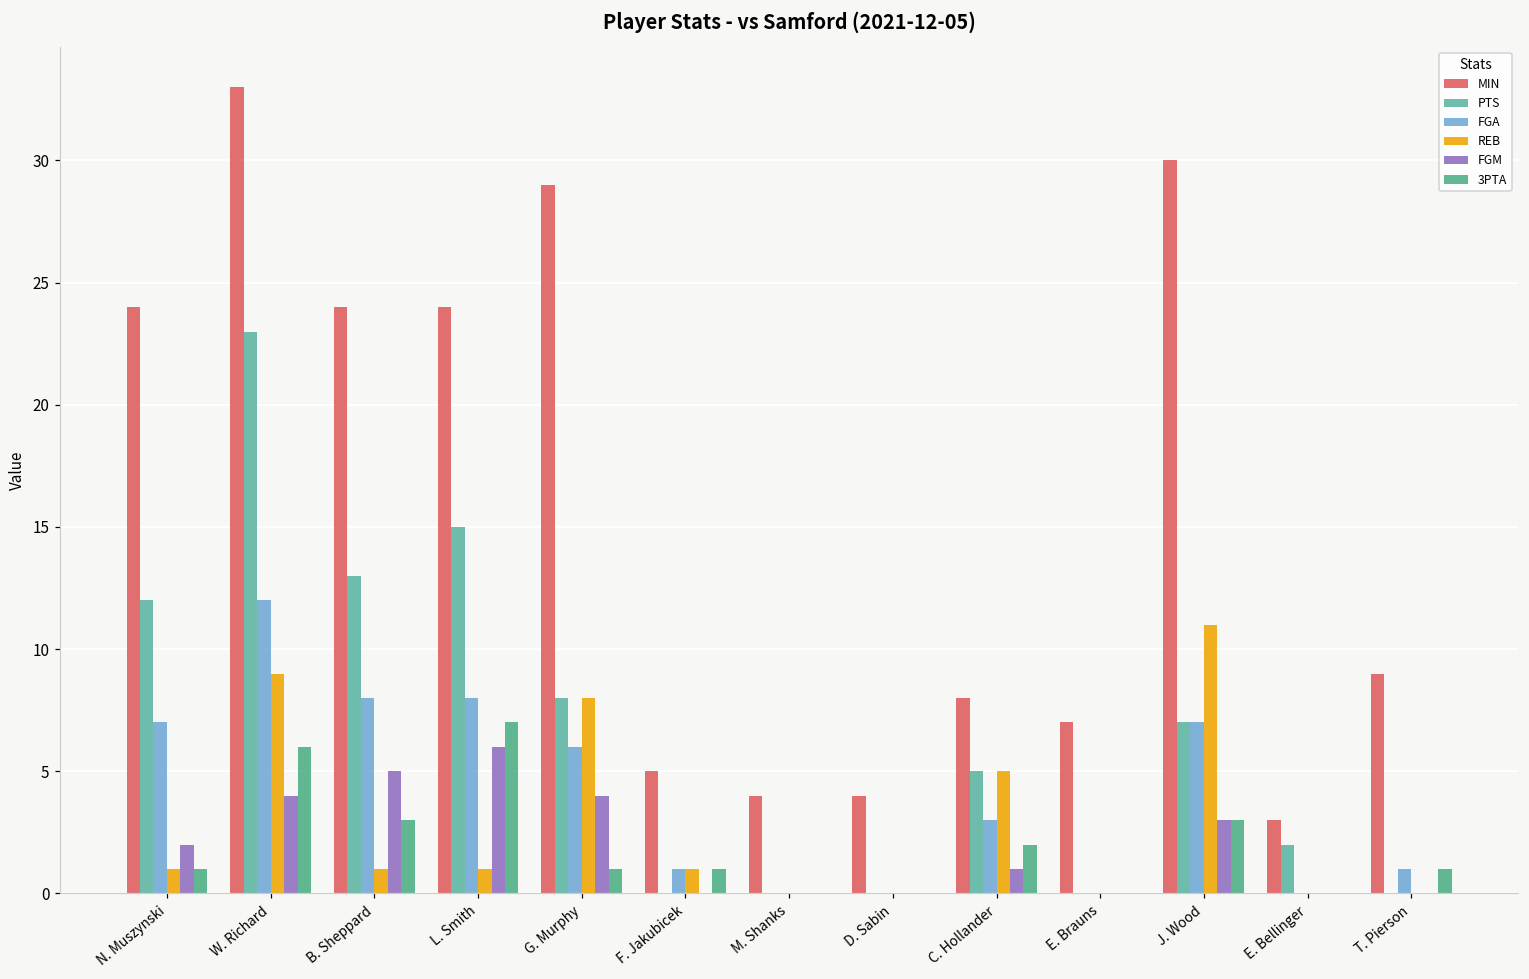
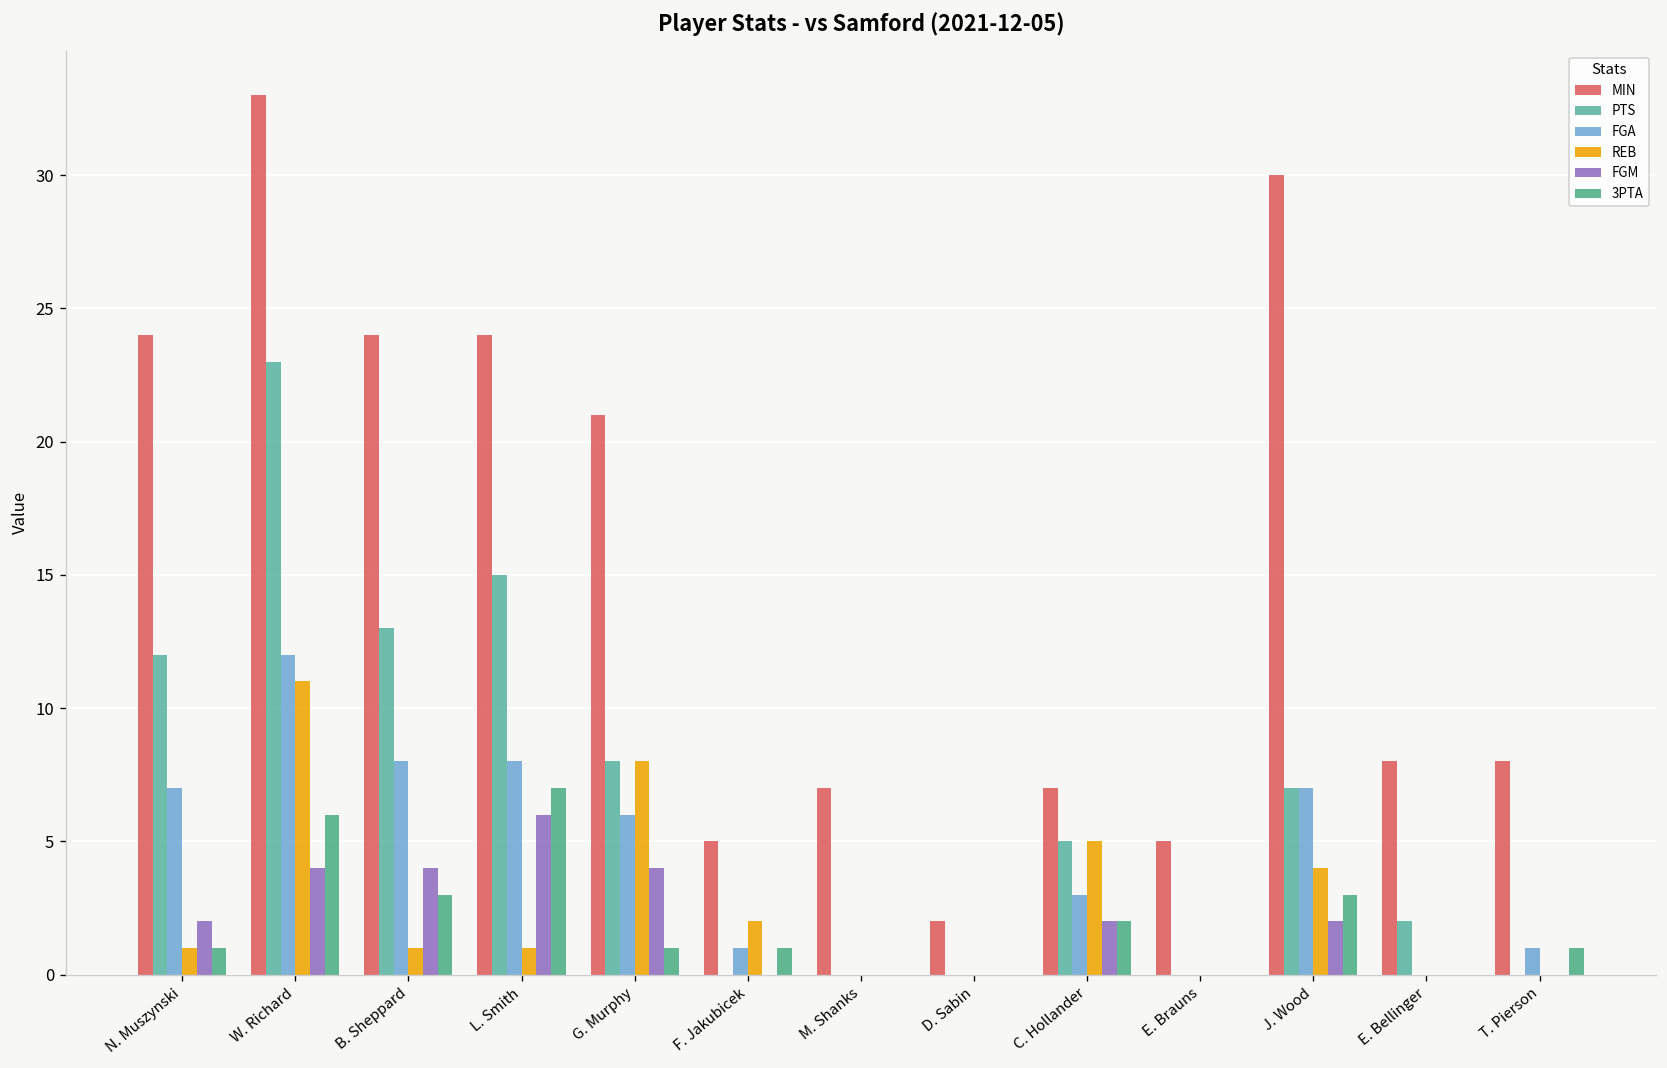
  {
    "MIN": {
      "N. Muszynski": 24,
      "W. Richard": 33,
      "B. Sheppard": 24,
      "L. Smith": 24,
-     "G. Murphy": 29,
+     "G. Murphy": 21,
      "F. Jakubicek": 5,
-     "M. Shanks": 4,
-     "D. Sabin": 4,
-     "C. Hollander": 8,
-     "E. Brauns": 7,
+     "M. Shanks": 7,
+     "D. Sabin": 2,
+     "C. Hollander": 7,
+     "E. Brauns": 5,
      "J. Wood": 30,
-     "E. Bellinger": 3,
-     "T. Pierson": 9
+     "E. Bellinger": 8,
+     "T. Pierson": 8
    },
    "REB": {
      "N. Muszynski": 1,
-     "W. Richard": 9,
+     "W. Richard": 11,
      "B. Sheppard": 1,
      "L. Smith": 1,
      "G. Murphy": 8,
-     "F. Jakubicek": 1,
+     "F. Jakubicek": 2,
      "M. Shanks": 0,
      "D. Sabin": 0,
      "C. Hollander": 5,
      "E. Brauns": 0,
-     "J. Wood": 11,
+     "J. Wood": 4,
      "E. Bellinger": 0,
      "T. Pierson": 0
    },
    "FGM": {
      "N. Muszynski": 2,
      "W. Richard": 4,
-     "B. Sheppard": 5,
+     "B. Sheppard": 4,
      "L. Smith": 6,
      "G. Murphy": 4,
      "F. Jakubicek": 0,
      "M. Shanks": 0,
      "D. Sabin": 0,
-     "C. Hollander": 1,
+     "C. Hollander": 2,
      "E. Brauns": 0,
-     "J. Wood": 3,
+     "J. Wood": 2,
      "E. Bellinger": 0,
      "T. Pierson": 0
    }
  }
